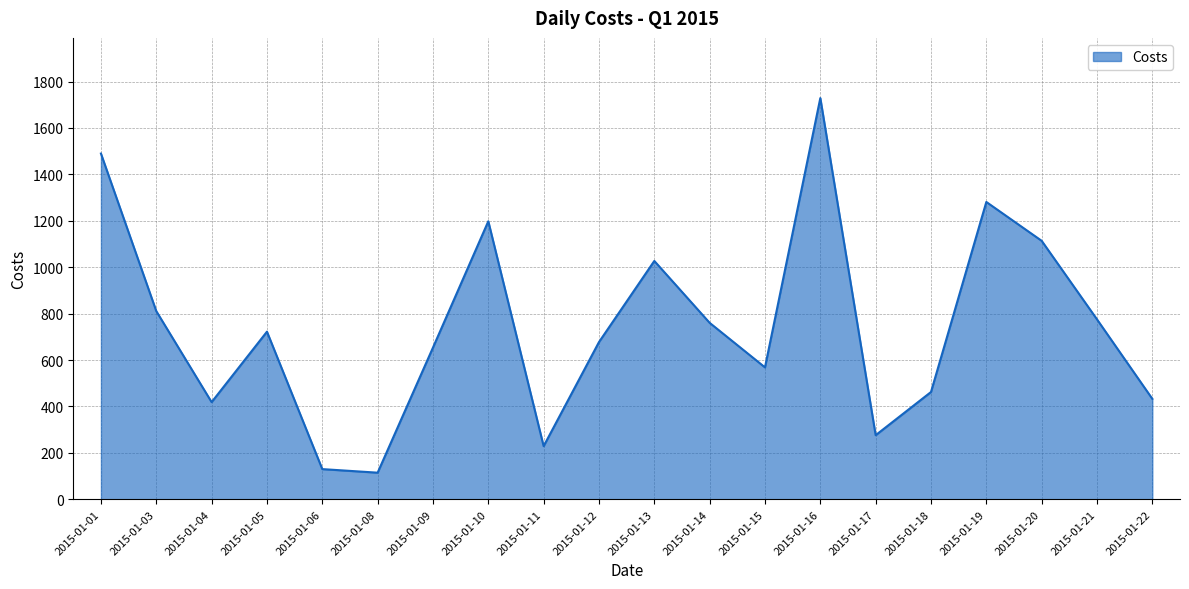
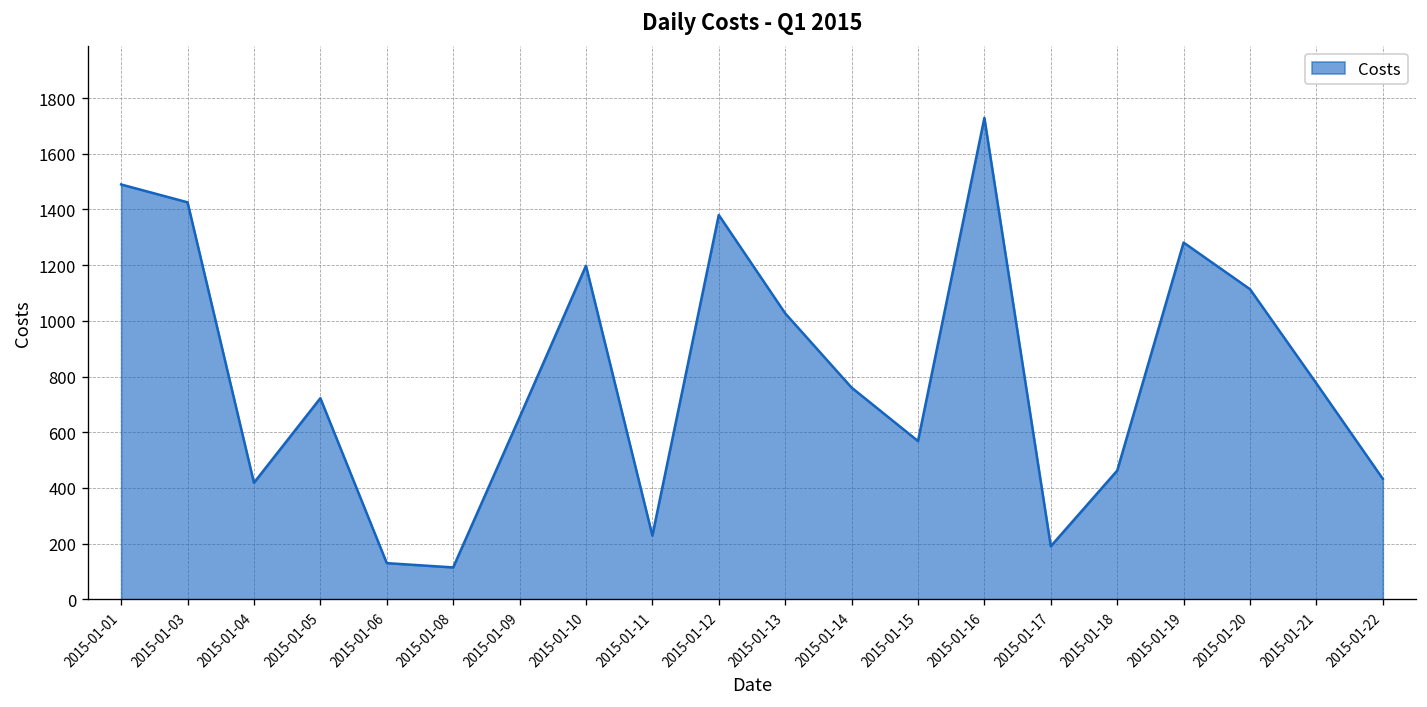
  {
    "2015-01-01": 1490,
-   "2015-01-03": 810,
+   "2015-01-03": 1430,
    "2015-01-04": 420,
    "2015-01-05": 720,
    "2015-01-06": 130,
    "2015-01-08": 110,
    "2015-01-09": 650,
    "2015-01-10": 1200,
    "2015-01-11": 230,
-   "2015-01-12": 680,
+   "2015-01-12": 1380,
    "2015-01-13": 1030,
    "2015-01-14": 760,
    "2015-01-15": 570,
    "2015-01-16": 1730,
-   "2015-01-17": 280,
+   "2015-01-17": 190,
    "2015-01-18": 460,
    "2015-01-19": 1280,
    "2015-01-20": 1110,
    "2015-01-21": 780,
    "2015-01-22": 430
  }
